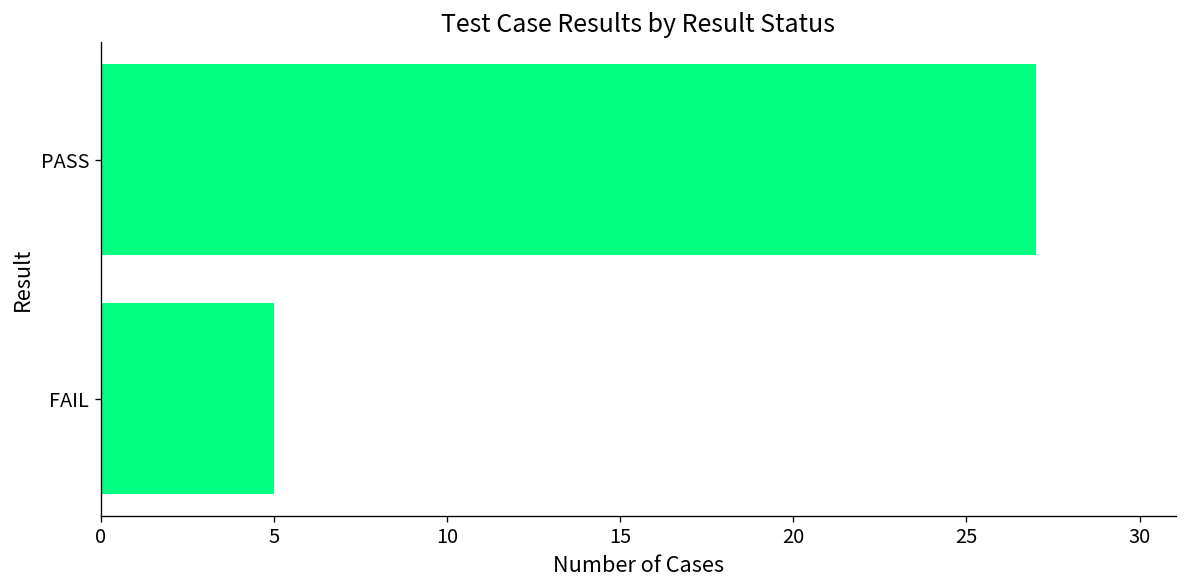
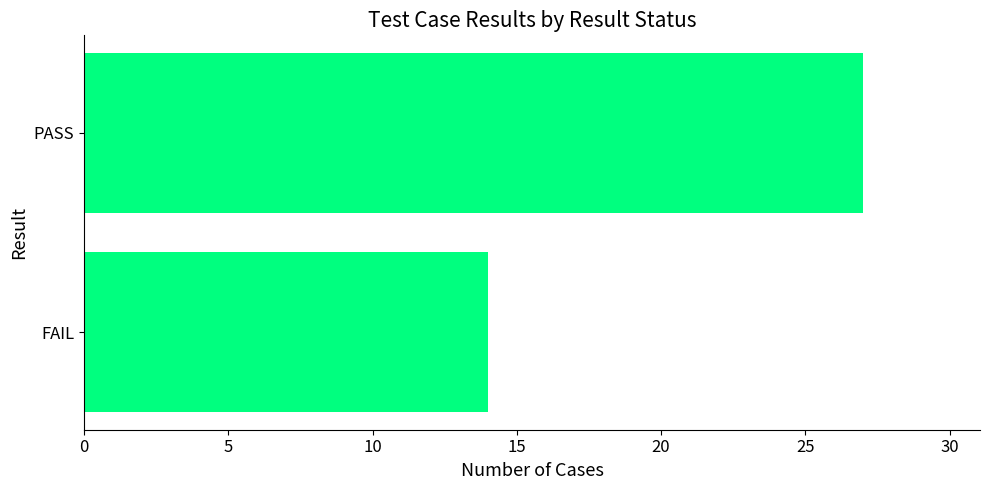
  {
    "PASS": 27,
-   "FAIL": 5
+   "FAIL": 14
  }
